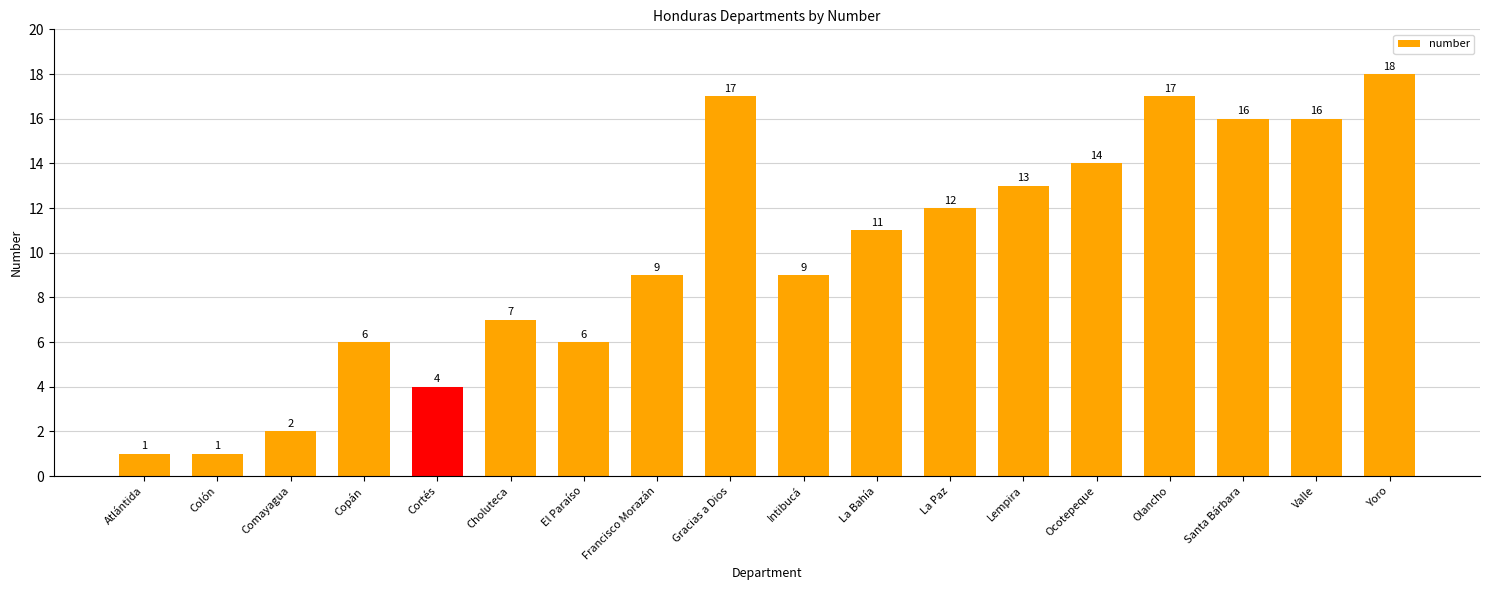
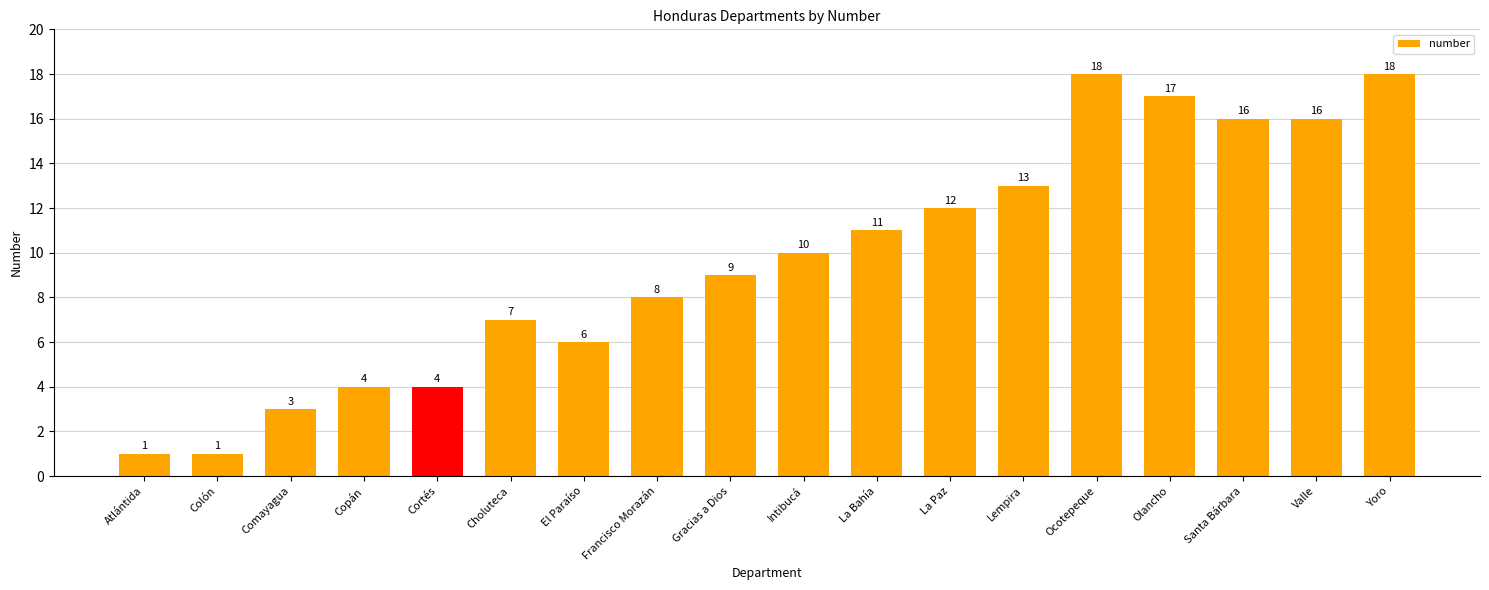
  {
    "Atlántida": 1,
    "Colón": 1,
-   "Comayagua": 2,
-   "Copán": 6,
+   "Comayagua": 3,
+   "Copán": 4,
    "Cortés": 4,
    "Choluteca": 7,
    "El Paraíso": 6,
-   "Francisco Morazán": 9,
-   "Gracias a Dios": 17,
-   "Intibucá": 9,
+   "Francisco Morazán": 8,
+   "Gracias a Dios": 9,
+   "Intibucá": 10,
    "La Bahía": 11,
    "La Paz": 12,
    "Lempira": 13,
-   "Ocotepeque": 14,
+   "Ocotepeque": 18,
    "Olancho": 17,
    "Santa Bárbara": 16,
    "Valle": 16,
    "Yoro": 18
  }
